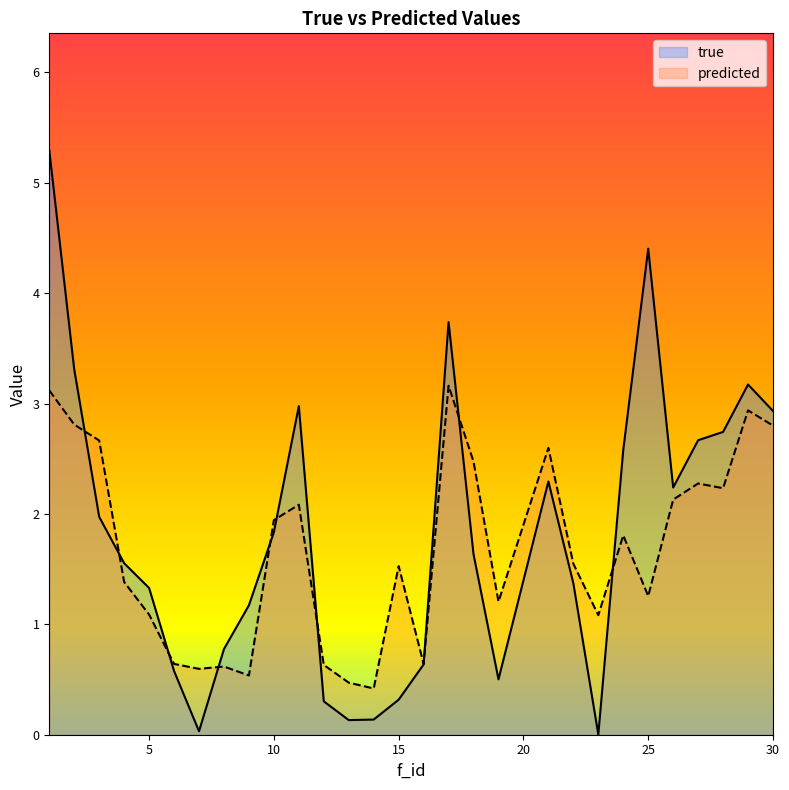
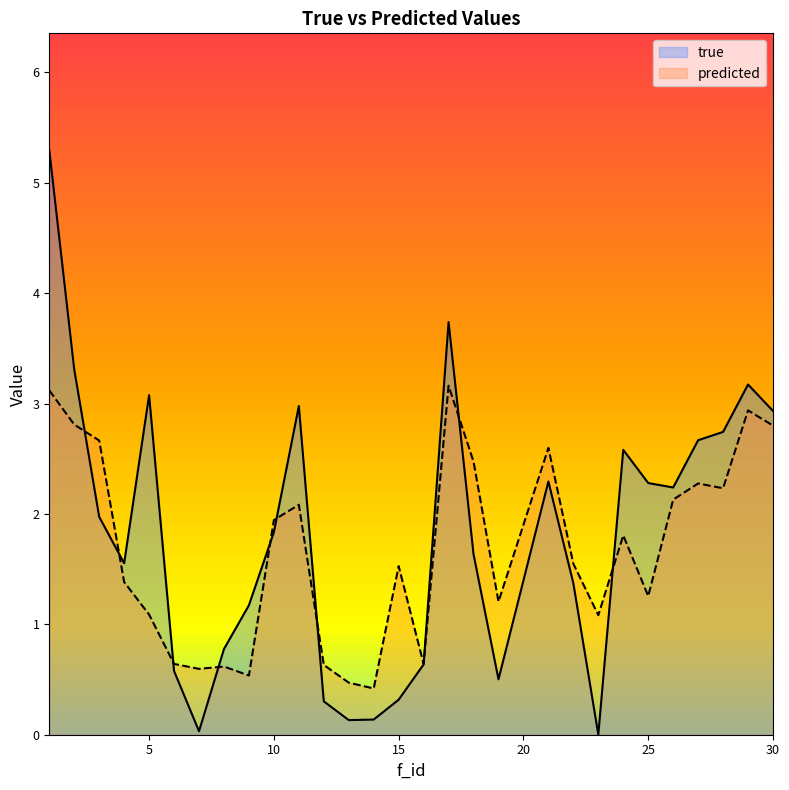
  {
    "true": {
-     "5": 1.33,
+     "5": 3.08,
      "10": 1.84,
      "15": 0.32,
-     "25": 4.40,
+     "25": 2.28,
      "30": 2.93
    },
    "predicted": {
      "5": 1.09,
      "10": 1.94,
      "15": 1.53,
      "25": 1.26,
      "30": 2.80
    }
  }
